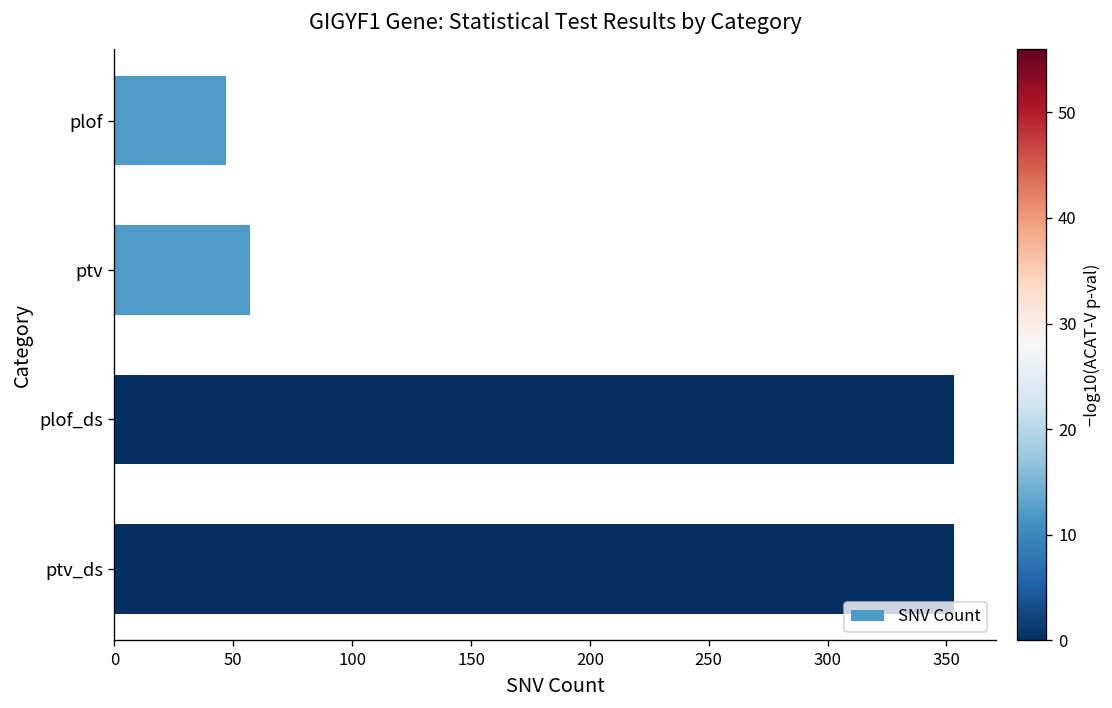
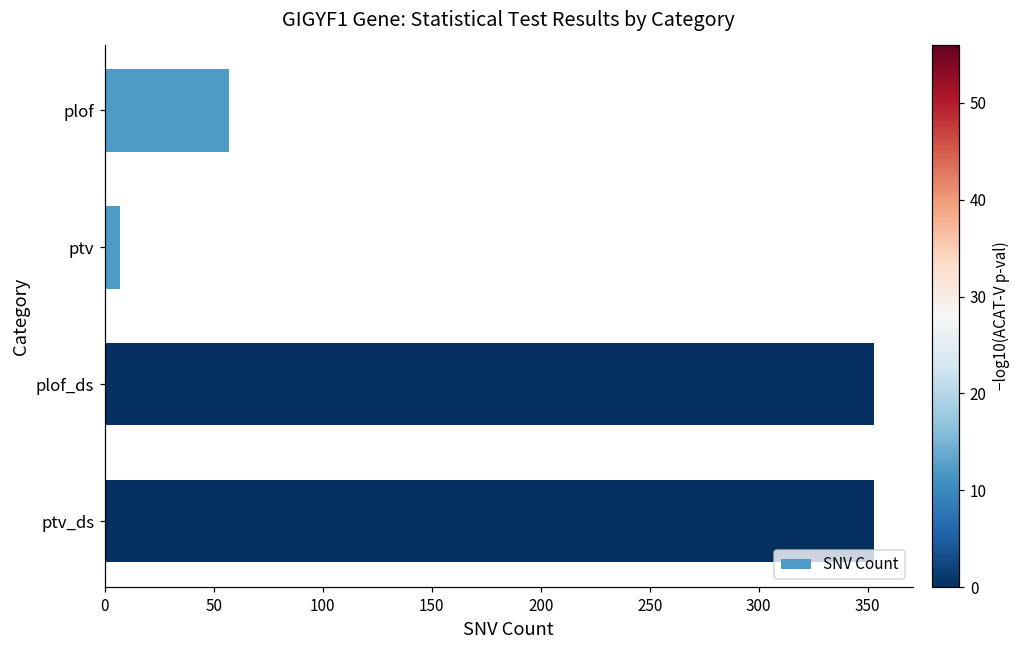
  {
-   "plof": 47,
-   "ptv": 57,
+   "plof": 57,
+   "ptv": 7,
    "plof_ds": 353,
    "ptv_ds": 353
  }
